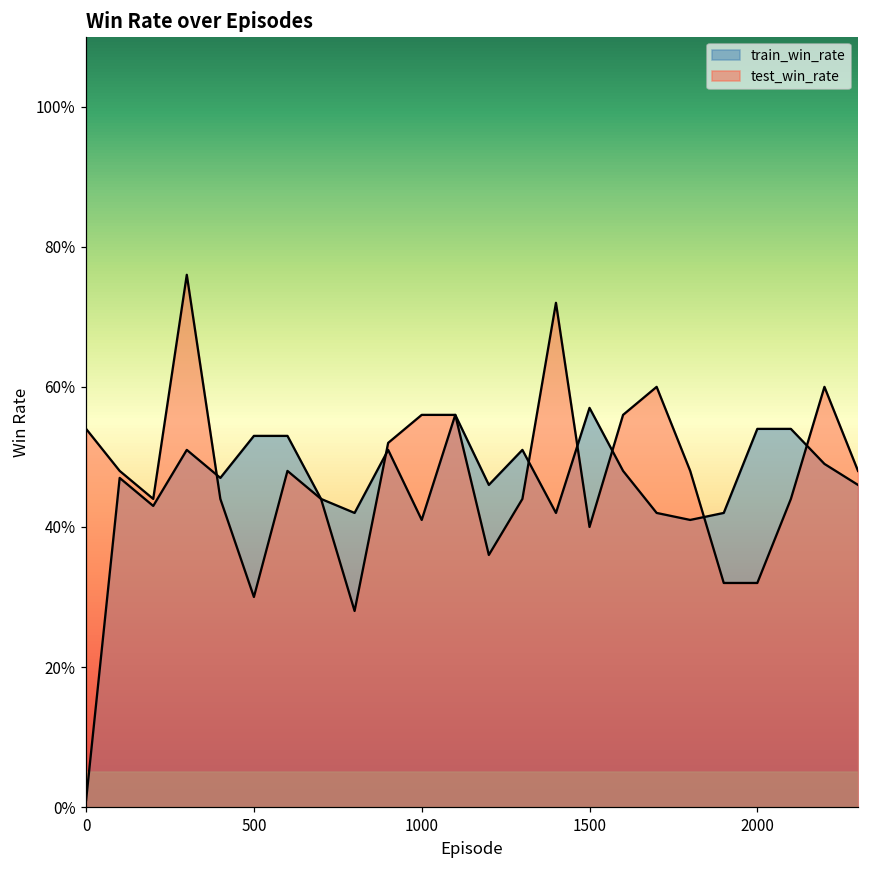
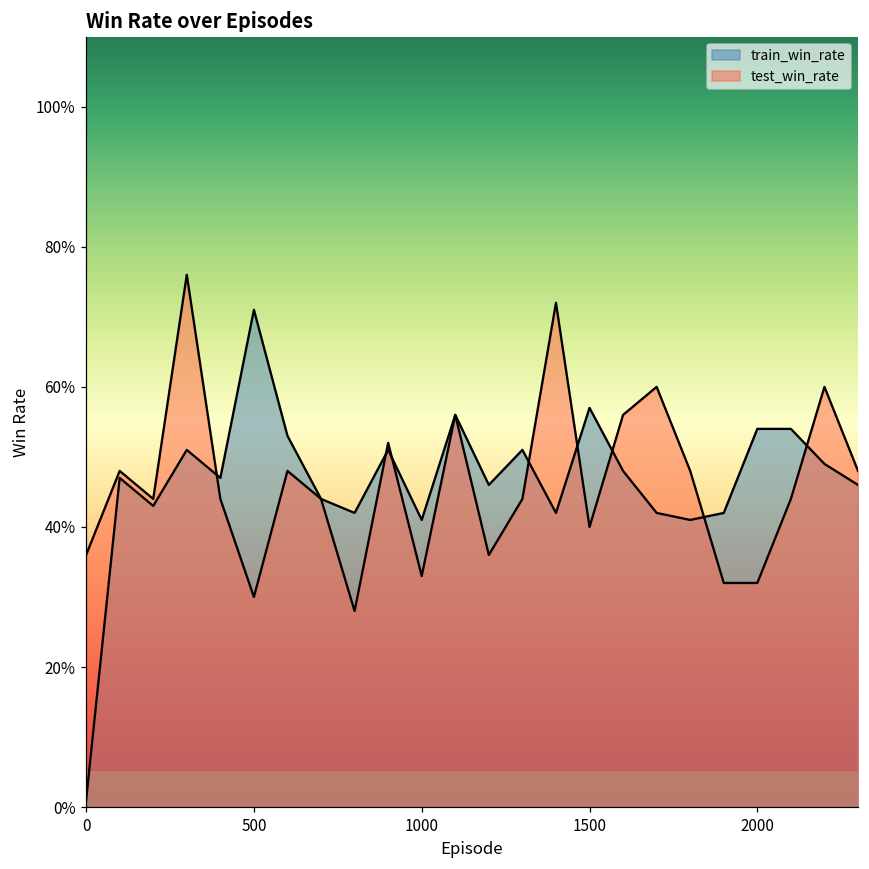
  {
    "train_win_rate": {
-     "500": "53%",
+     "500": "71%",
      "1000": "41%",
      "1500": "57%",
      "2000": "54%"
    },
    "test_win_rate": {
-     "0": "54%",
+     "0": "36%",
      "500": "30%",
-     "1000": "56%",
+     "1000": "33%",
      "1500": "40%",
      "2000": "32%"
    }
  }
